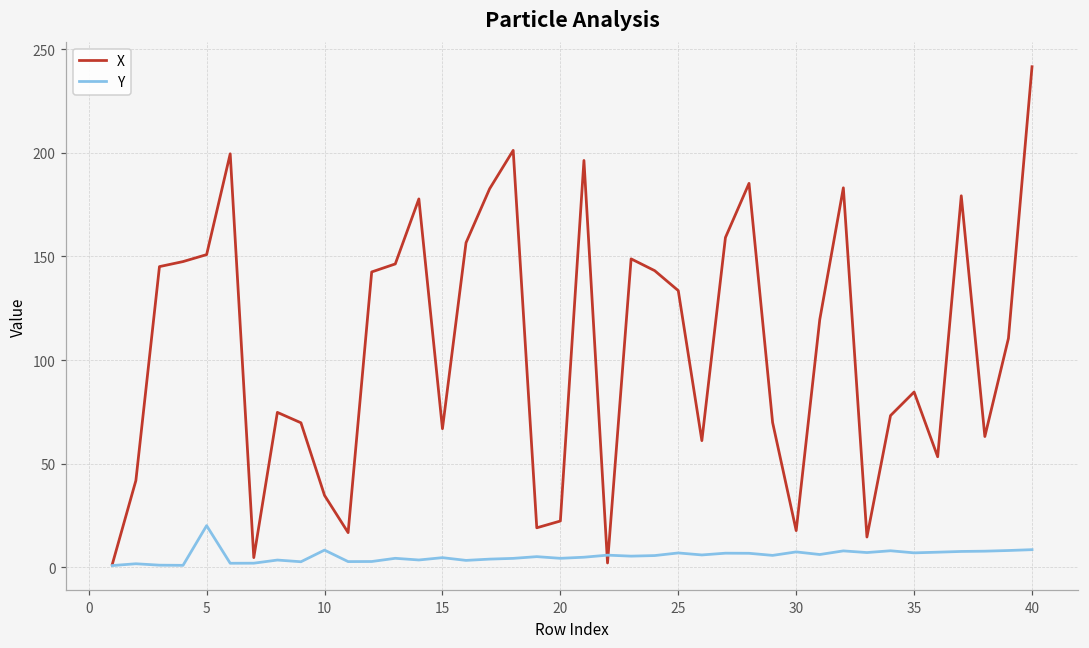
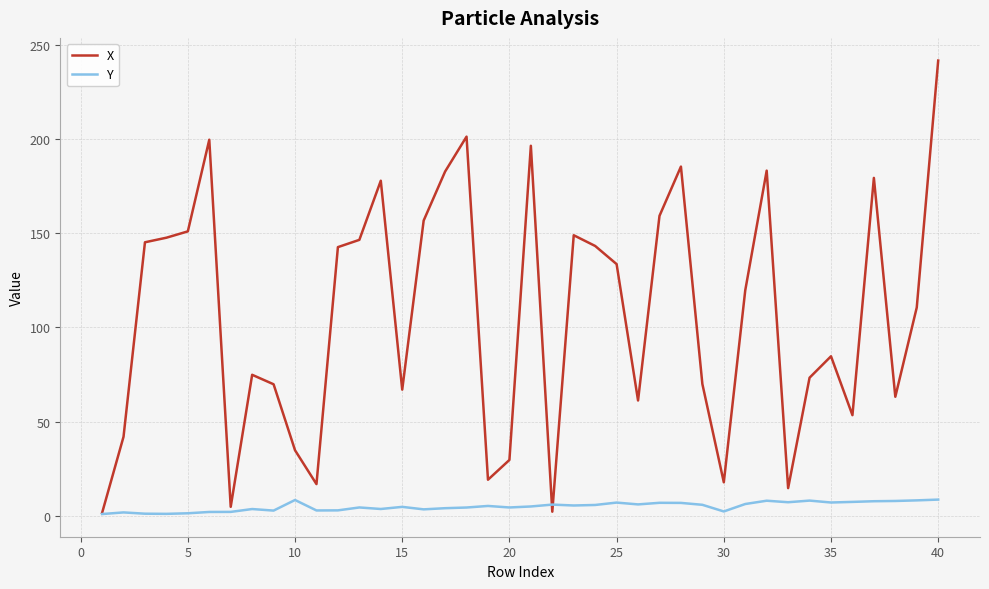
  {
    "X": {
      "5": 151,
      "10": 35,
      "15": 67,
-     "20": 22,
+     "20": 30,
      "25": 134,
      "30": 18,
      "35": 85,
      "40": 242
    },
    "Y": {
-     "5": 20,
+     "5": 1,
      "10": 8,
      "15": 5,
      "20": 4,
      "25": 7,
-     "30": 7,
+     "30": 2,
      "35": 7,
      "40": 9
    }
  }
